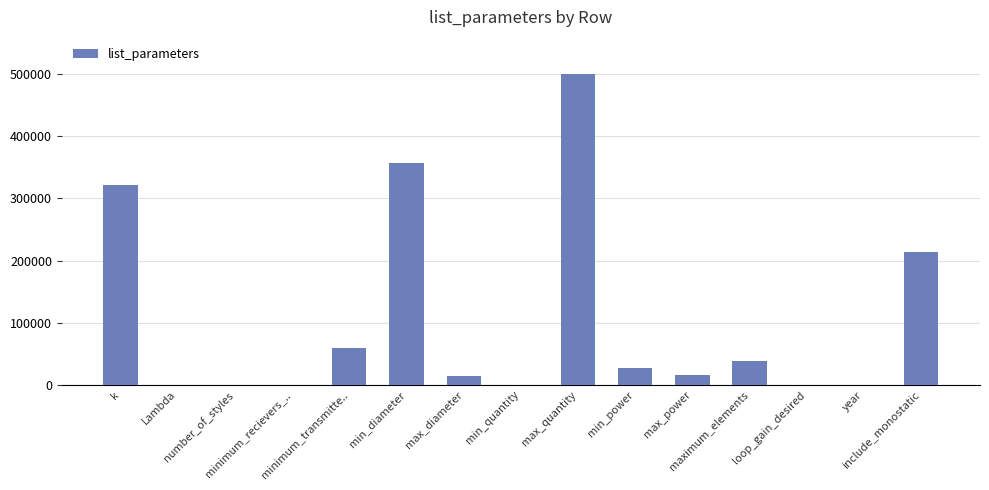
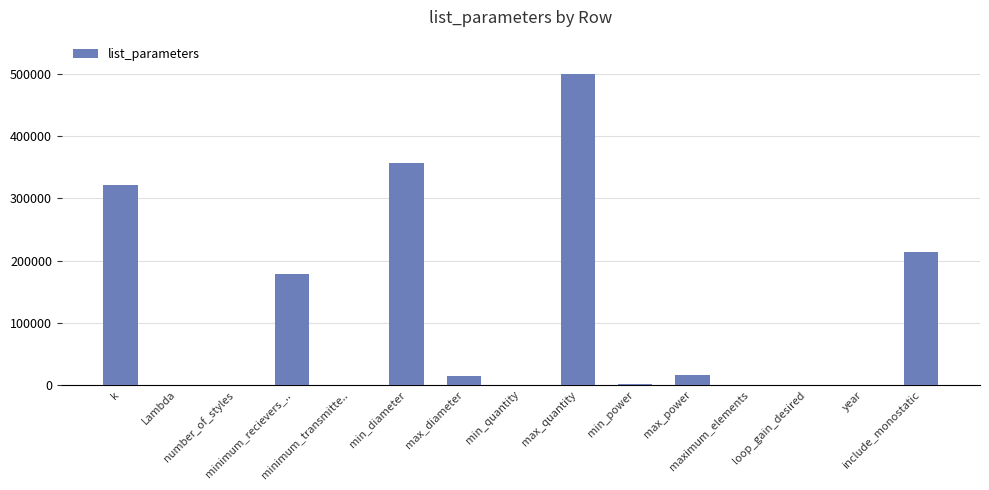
  {
    "k": 320000,
-   "minimum_recievers_..": 0,
-   "minimum_transmitte..": 60000,
+   "minimum_recievers_..": 180000,
+   "minimum_transmitte..": 0,
    "min_diameter": 360000,
    "max_diameter": 10000,
    "max_quantity": 500000,
-   "min_power": 30000,
+   "min_power": 0,
    "max_power": 20000,
-   "maximum_elements": 40000,
+   "maximum_elements": 0,
    "include_monostatic": 210000
  }
